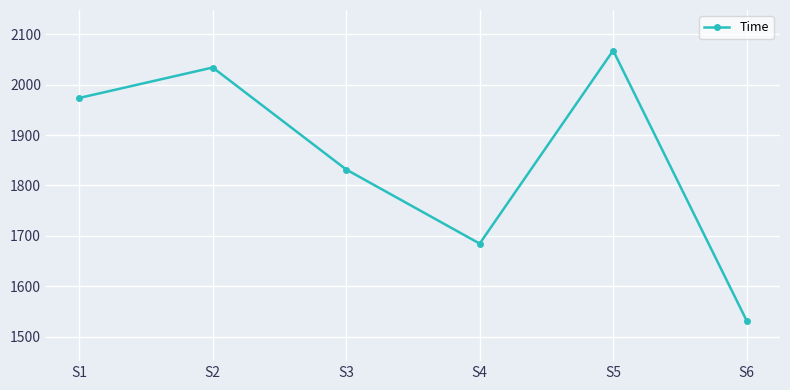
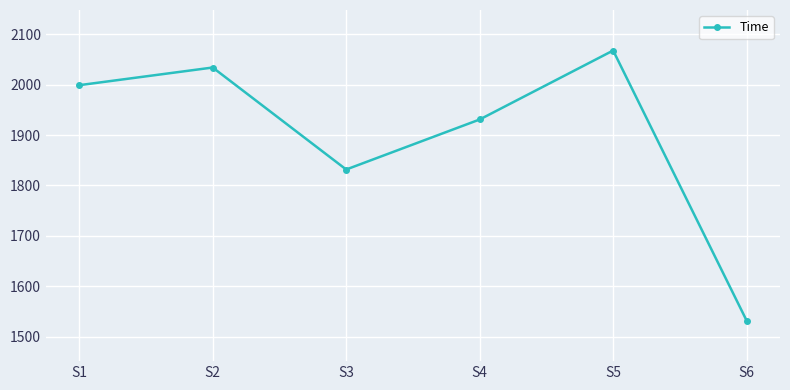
  {
-   "S1": 1970,
+   "S1": 2000,
    "S2": 2030,
    "S3": 1830,
-   "S4": 1680,
+   "S4": 1930,
    "S5": 2070,
    "S6": 1530
  }
